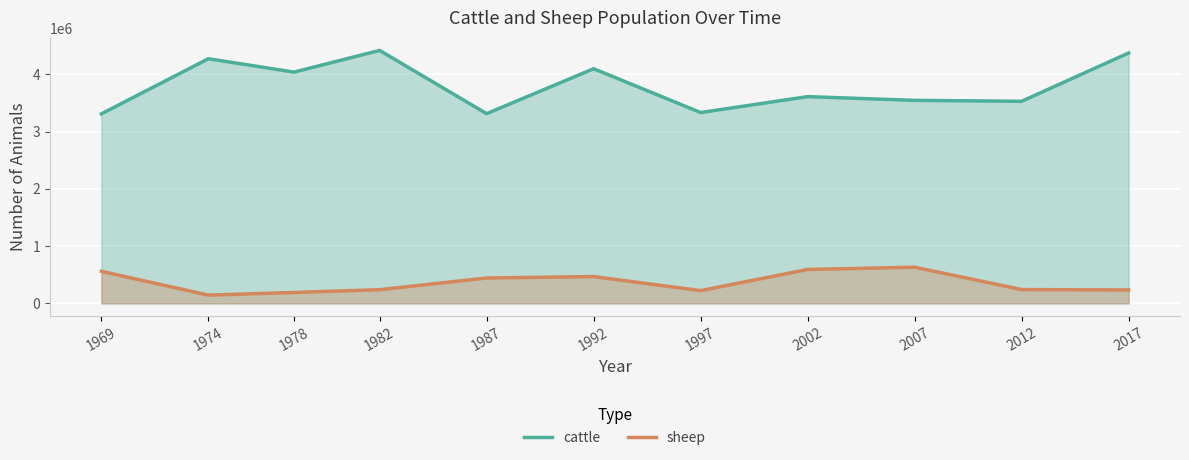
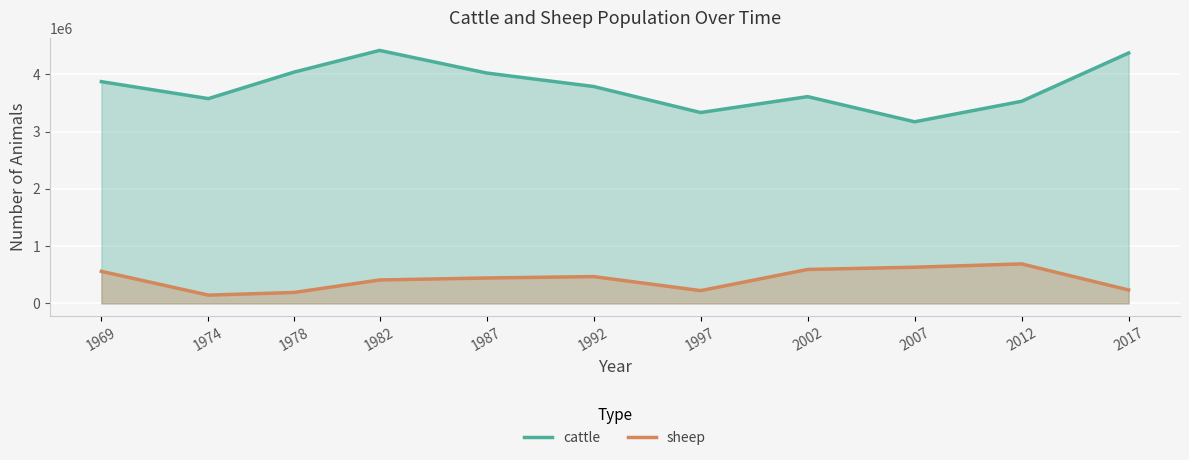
  {
    "cattle": {
-     "1969": 3300000,
-     "1974": 4300000,
+     "1969": 3900000,
+     "1974": 3600000,
      "1978": 4000000,
      "1982": 4400000,
-     "1987": 3300000,
-     "1992": 4100000,
+     "1987": 4000000,
+     "1992": 3800000,
      "1997": 3300000,
      "2002": 3600000,
-     "2007": 3500000,
+     "2007": 3200000,
      "2012": 3500000,
      "2017": 4400000
    },
    "sheep": {
      "1969": 600000,
      "1974": 100000,
      "1978": 200000,
-     "1982": 200000,
+     "1982": 400000,
      "1987": 400000,
      "1992": 500000,
      "1997": 200000,
      "2002": 600000,
      "2007": 600000,
-     "2012": 200000,
+     "2012": 700000,
      "2017": 200000
    }
  }
